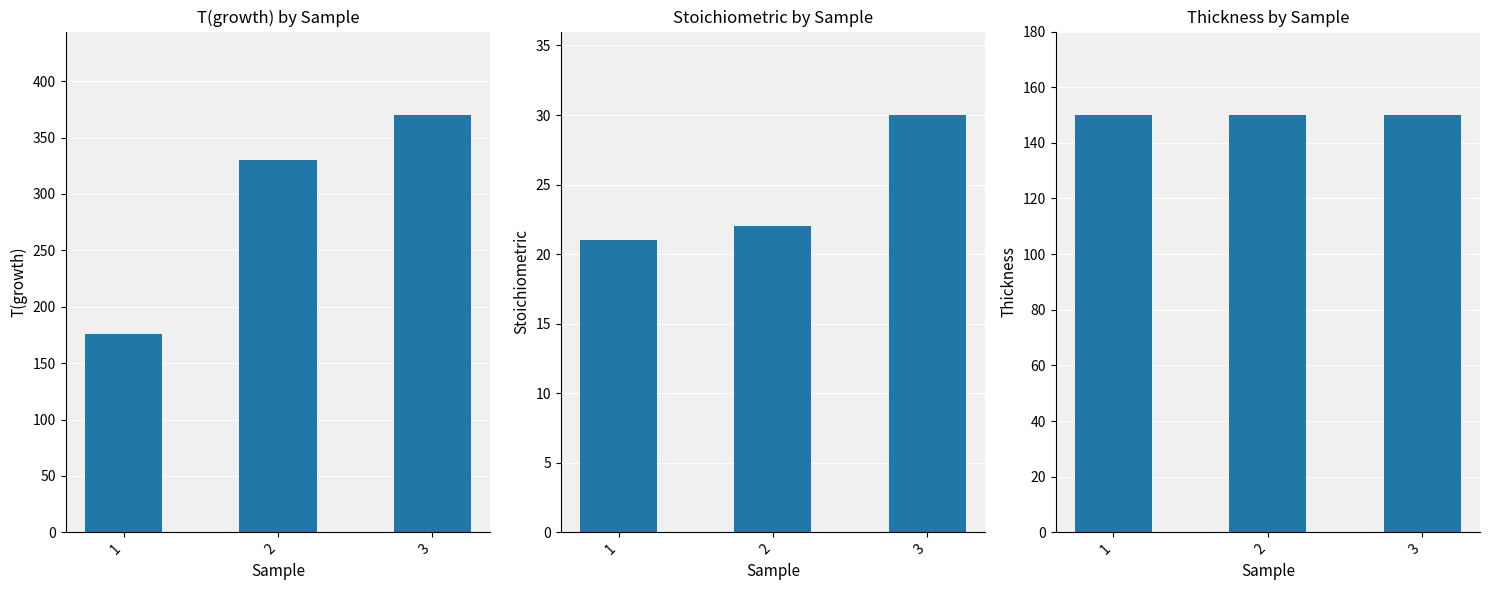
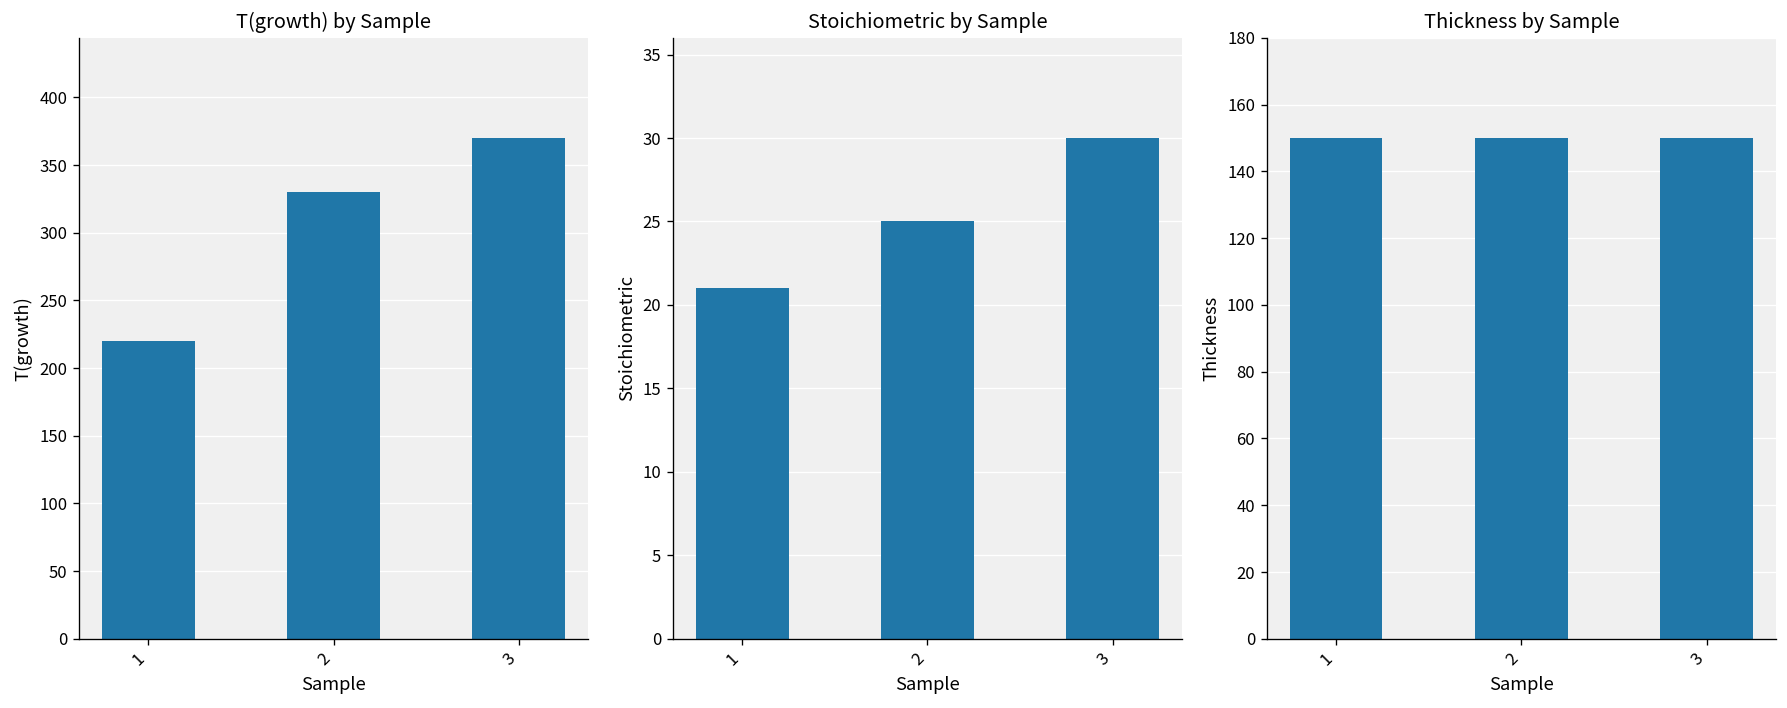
  {
    "T(growth) by Sample": {
-     "1": 176,
+     "1": 220,
      "2": 330,
      "3": 370
    },
    "Stoichiometric by Sample": {
      "1": 21,
-     "2": 22,
+     "2": 25,
      "3": 30
    },
    "Thickness by Sample": {
      "1": 150,
      "2": 150,
      "3": 150
    }
  }
